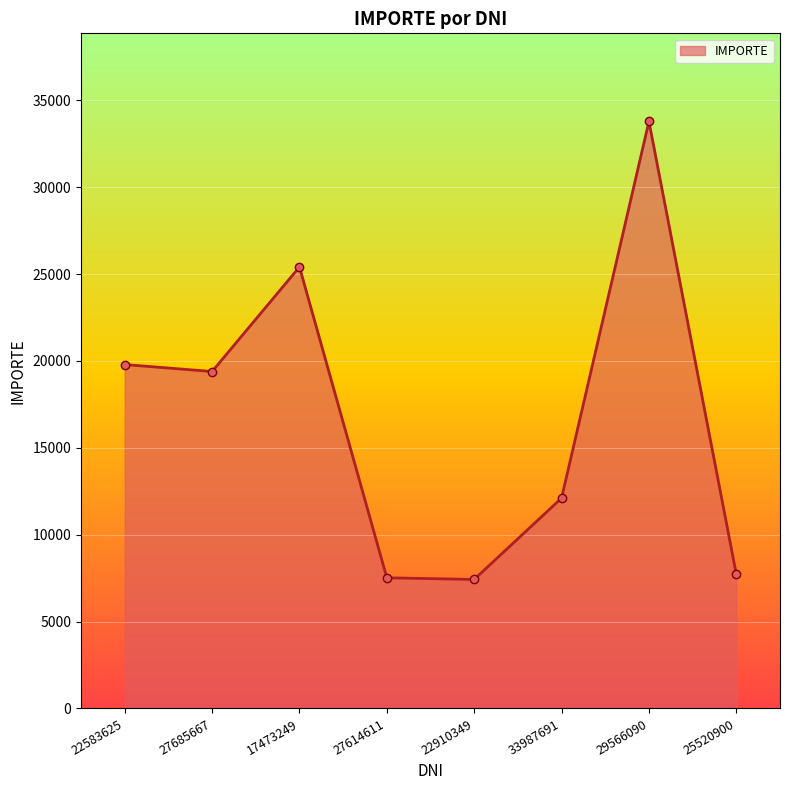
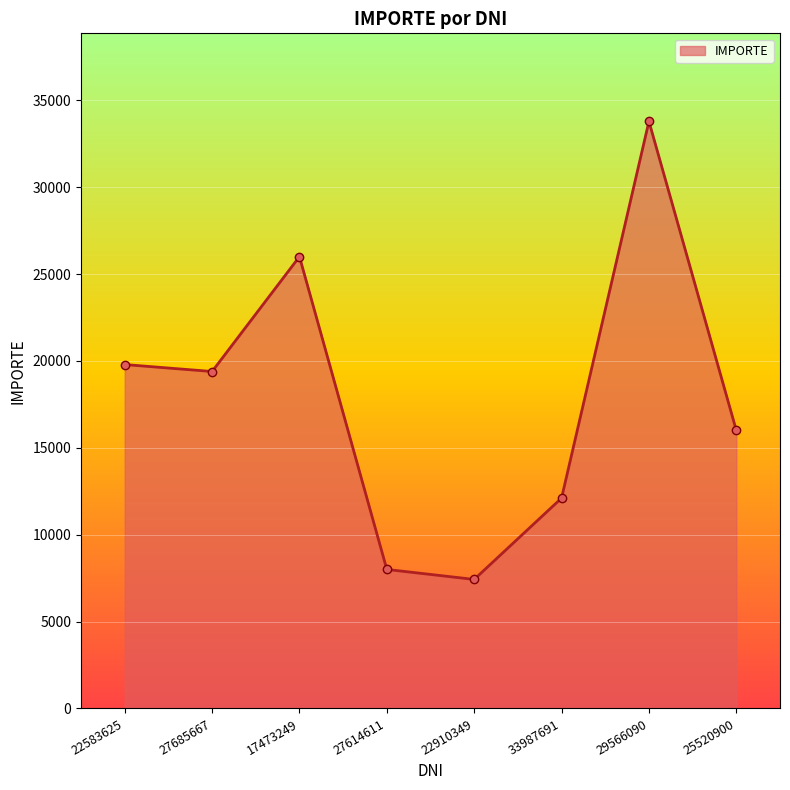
  {
    "22583625": 19800,
    "27685667": 19400,
-   "17473249": 25400,
-   "27614611": 7500,
+   "17473249": 26000,
+   "27614611": 8000,
    "22910349": 7400,
    "33987691": 12100,
    "29566090": 33800,
-   "25520900": 7700
+   "25520900": 16000
  }
